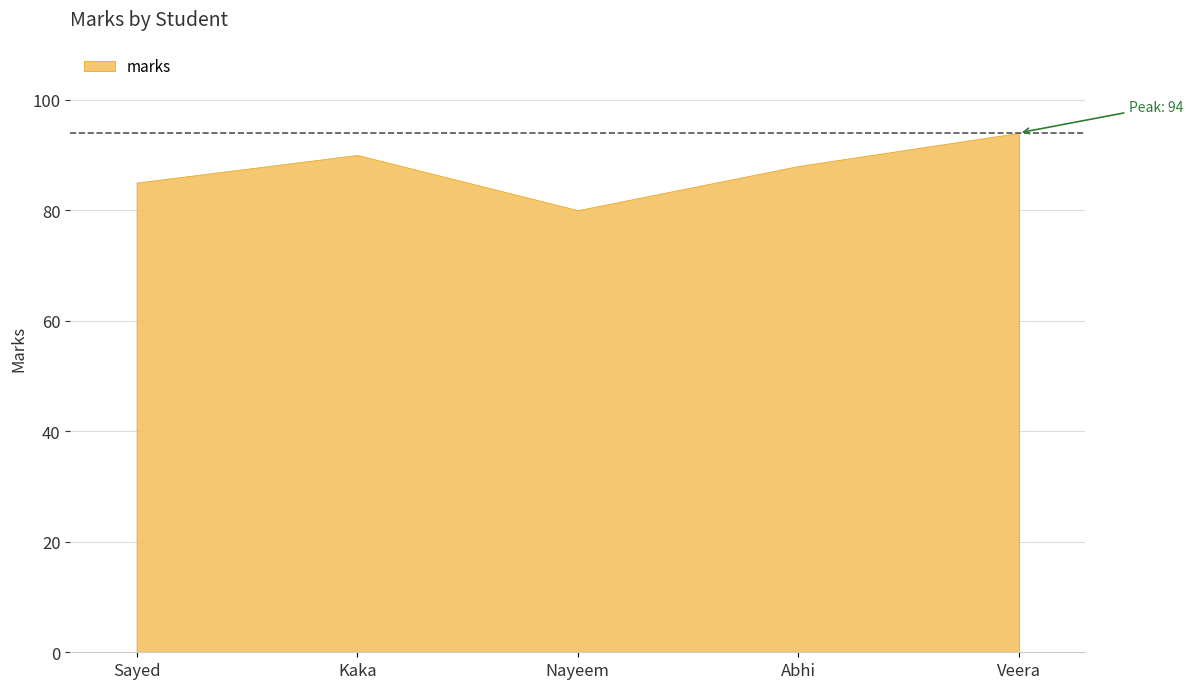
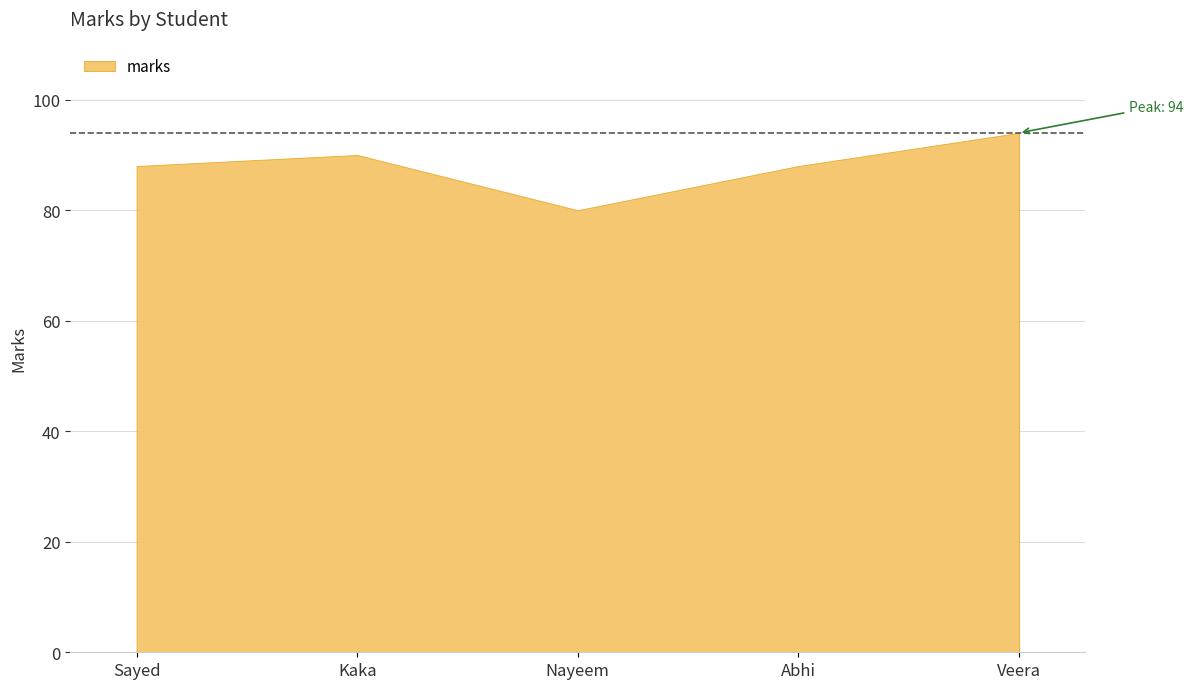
  {
-   "Sayed": 85,
+   "Sayed": 88,
    "Kaka": 90,
    "Nayeem": 80,
    "Abhi": 88
  }
